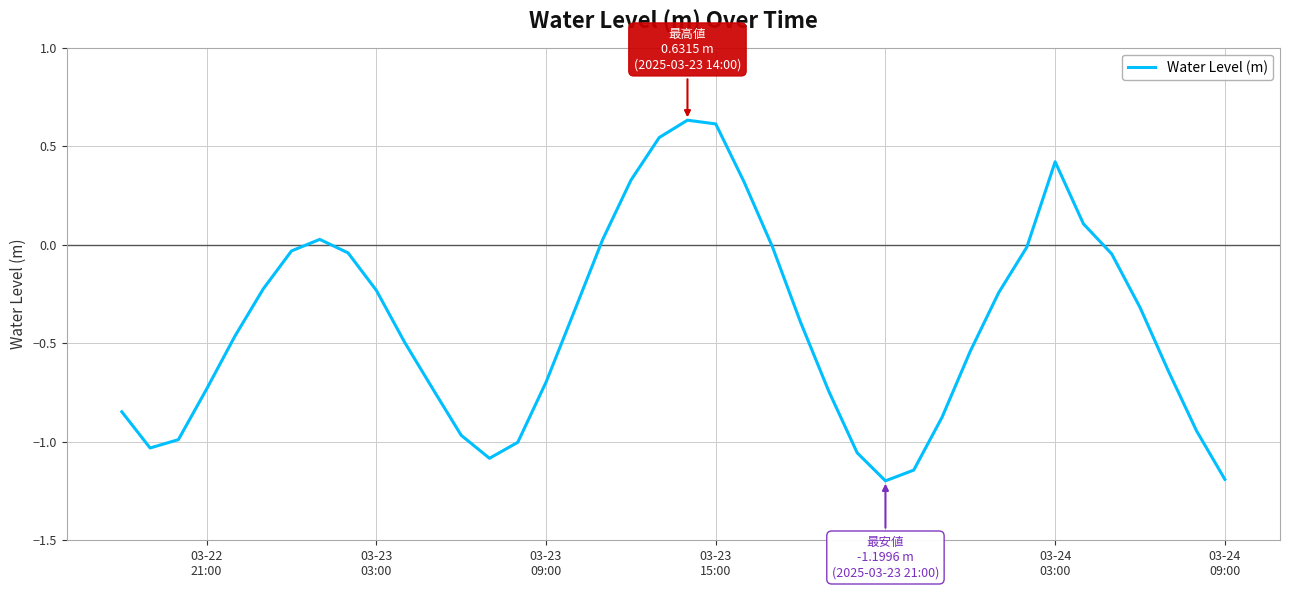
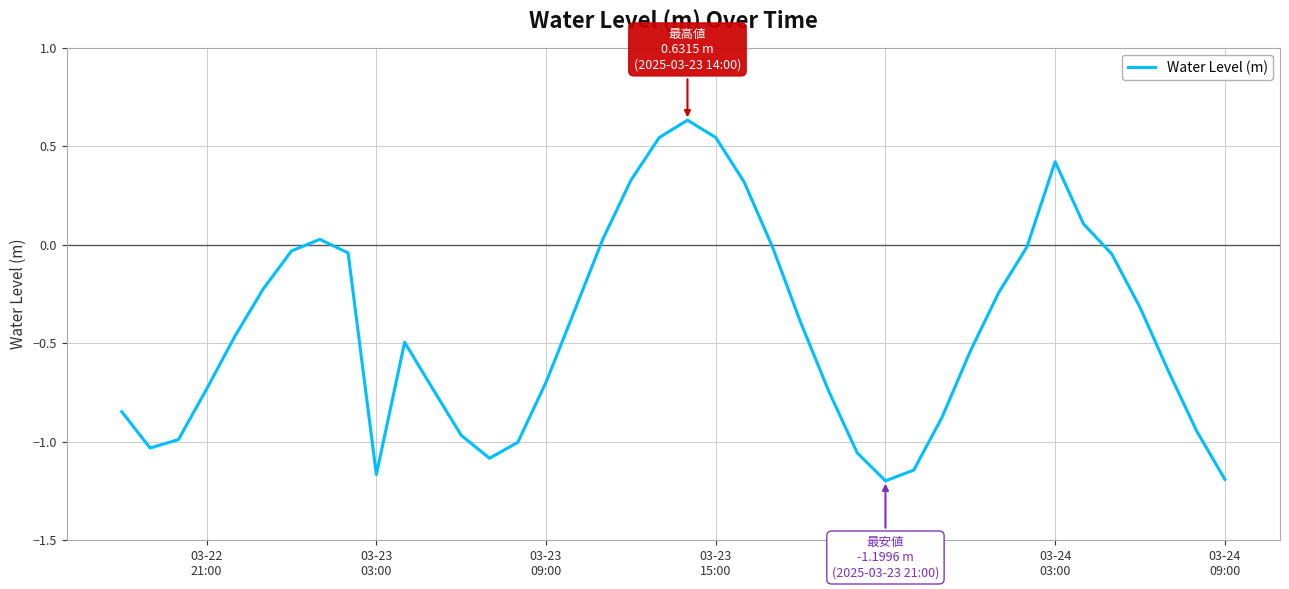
  {
    "03-22 21:00": -0.73,
-   "03-23 03:00": -0.23,
+   "03-23 03:00": -1.17,
    "03-23 09:00": -0.70,
-   "03-23 15:00": 0.61,
+   "03-23 15:00": 0.54,
    "03-24 03:00": 0.42,
    "03-24 09:00": -1.19
  }
